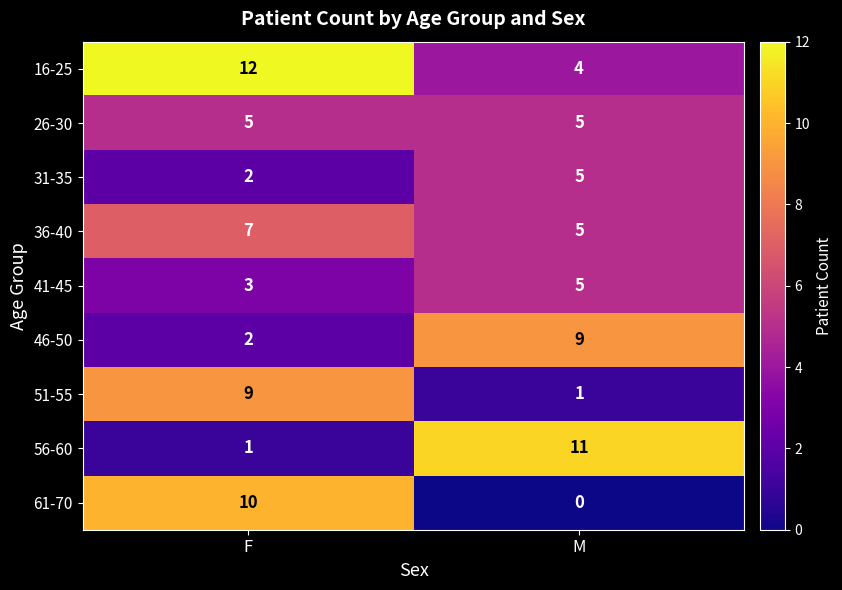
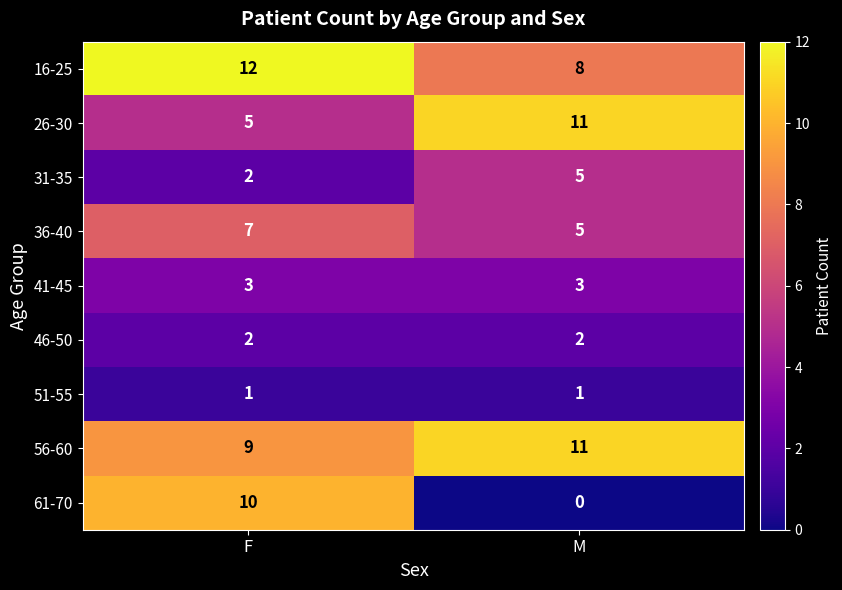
  {
    "16-25": {
      "F": 12,
-     "M": 4
+     "M": 8
    },
    "26-30": {
      "F": 5,
-     "M": 5
+     "M": 11
    },
    "31-35": {
      "F": 2,
      "M": 5
    },
    "36-40": {
      "F": 7,
      "M": 5
    },
    "41-45": {
      "F": 3,
-     "M": 5
+     "M": 3
    },
    "46-50": {
      "F": 2,
-     "M": 9
+     "M": 2
    },
    "51-55": {
-     "F": 9,
+     "F": 1,
      "M": 1
    },
    "56-60": {
-     "F": 1,
+     "F": 9,
      "M": 11
    },
    "61-70": {
      "F": 10,
      "M": 0
    }
  }
